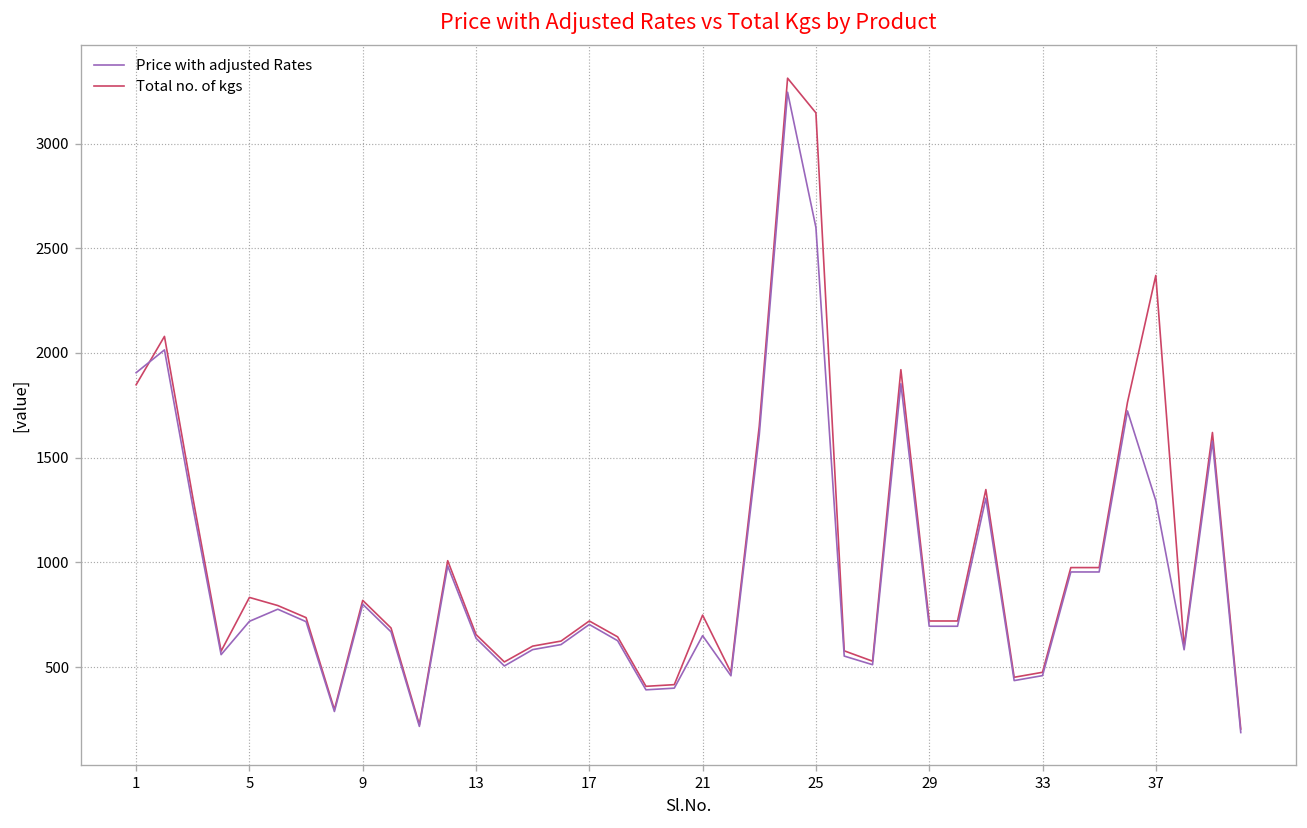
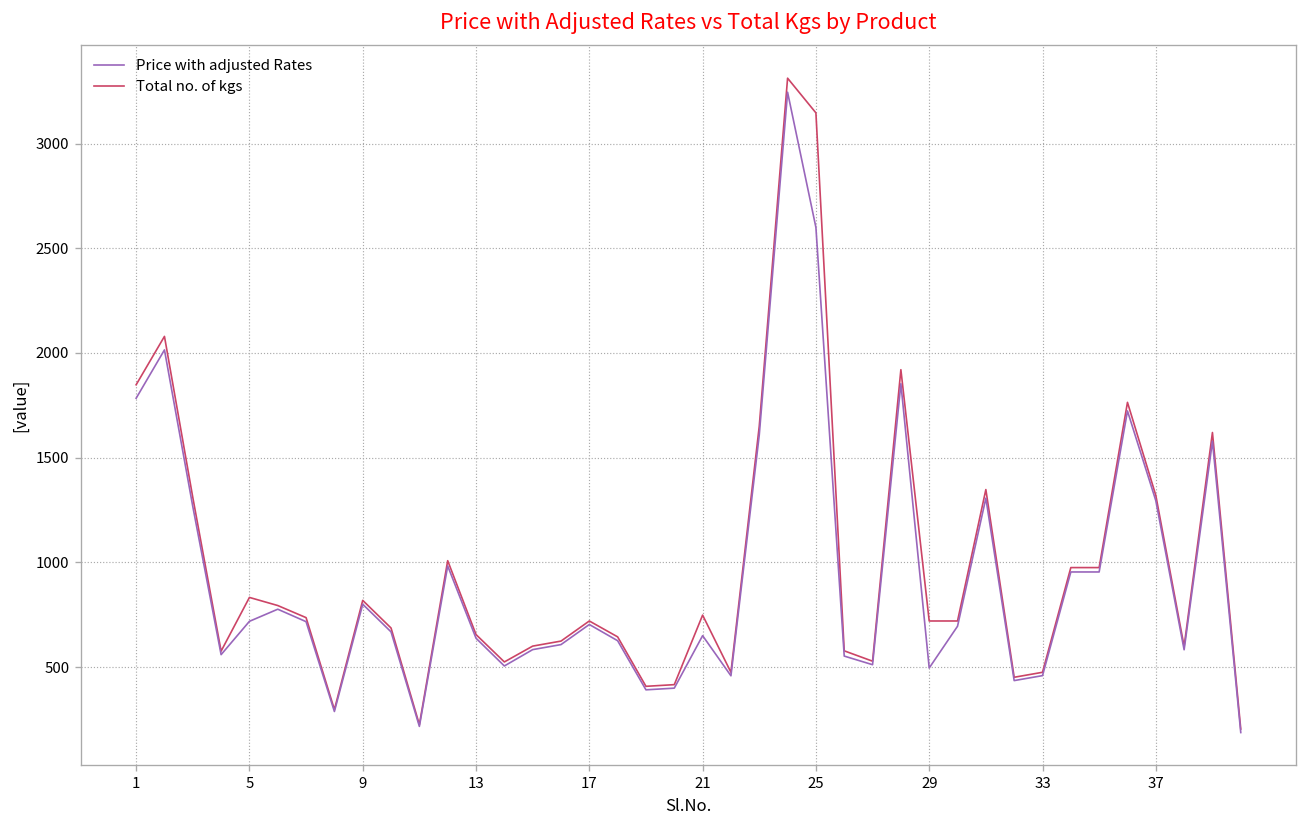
  {
    "Price with adjusted Rates": {
-     "1": 1910,
+     "1": 1780,
      "5": 720,
      "9": 800,
      "13": 640,
      "17": 700,
      "21": 650,
      "25": 2600,
-     "29": 690,
+     "29": 500,
      "33": 460,
      "37": 1290
    },
    "Total no. of kgs": {
      "1": 1850,
      "5": 830,
      "9": 820,
      "13": 660,
      "17": 720,
      "21": 750,
      "25": 3150,
      "29": 720,
      "33": 480,
-     "37": 2370
+     "37": 1320
    }
  }
